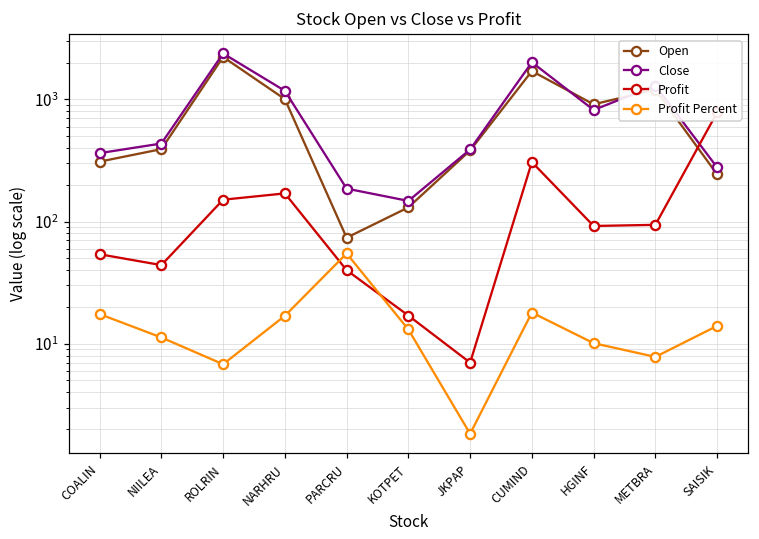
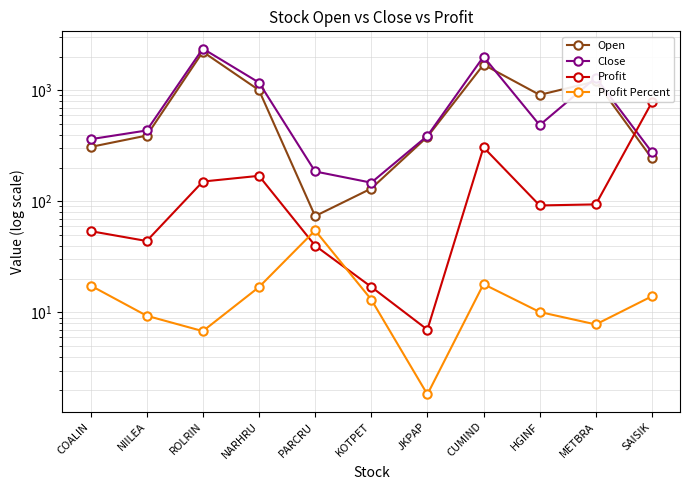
  {
    "Open": {
      "COALIN": 310,
      "NIILEA": 390,
      "ROLRIN": 2200,
      "NARHRU": 1000,
      "PARCRU": 70,
      "KOTPET": 130,
      "CUMIND": 1700,
      "HGINF": 900,
      "SAISIK": 240
    },
    "Close": {
      "COALIN": 360,
      "NIILEA": 440,
      "ROLRIN": 2400,
      "NARHRU": 1200,
      "PARCRU": 190,
      "KOTPET": 150,
      "CUMIND": 2000,
-     "HGINF": 800,
+     "HGINF": 500,
      "SAISIK": 280
    },
    "Profit": {
      "COALIN": 50,
      "NIILEA": 44,
      "ROLRIN": 150,
      "NARHRU": 170,
      "PARCRU": 40,
      "KOTPET": 17,
      "JKPAP": 7,
      "CUMIND": 310,
      "HGINF": 90,
      "METBRA": 90
    },
    "Profit Percent": {
      "COALIN": 17,
-     "NIILEA": 11,
+     "NIILEA": 9,
      "ROLRIN": 7,
      "NARHRU": 17,
      "PARCRU": 50,
      "KOTPET": 13,
      "JKPAP": 1.8,
      "CUMIND": 18,
      "HGINF": 10,
      "METBRA": 8,
      "SAISIK": 14
    }
  }
